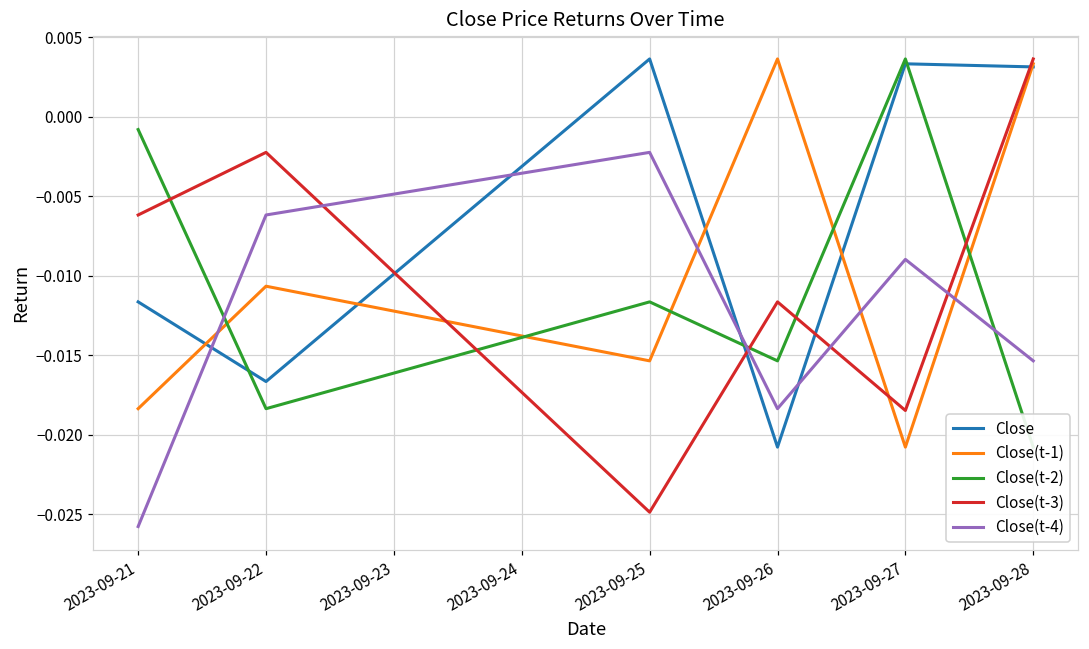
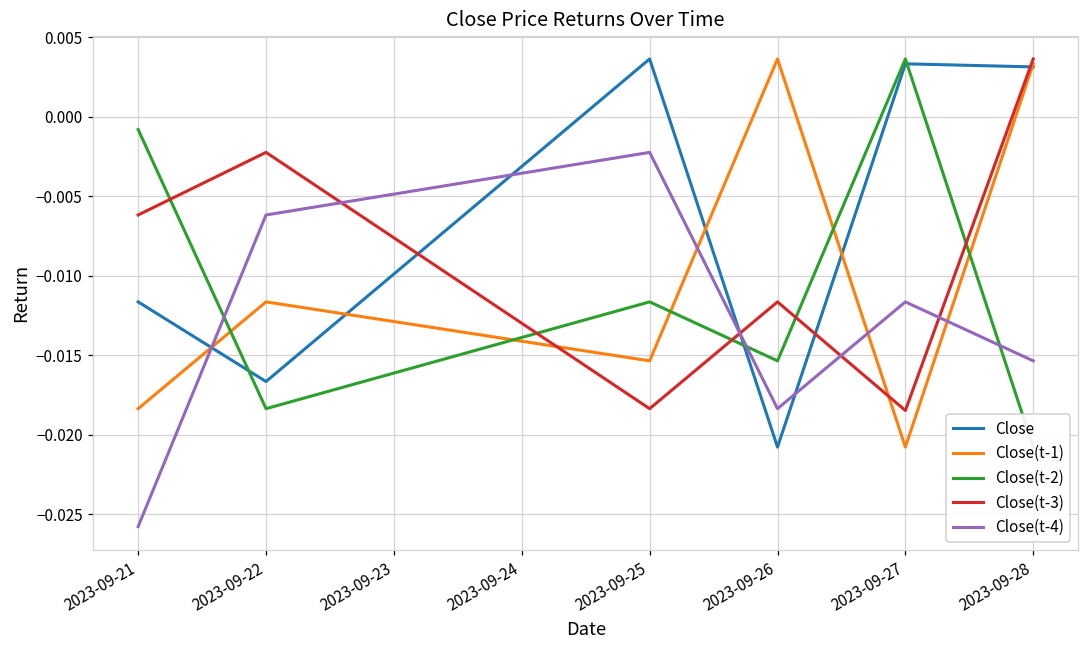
  {
    "Close": {
      "2023-09-21": -0.0116,
      "2023-09-22": -0.0167,
      "2023-09-25": 0.0036,
      "2023-09-26": -0.0208,
      "2023-09-27": 0.0033,
      "2023-09-28": 0.0031
    },
    "Close(t-1)": {
      "2023-09-21": -0.0184,
-     "2023-09-22": -0.0107,
+     "2023-09-22": -0.0116,
      "2023-09-25": -0.0154,
      "2023-09-26": 0.0036,
      "2023-09-27": -0.0208,
      "2023-09-28": 0.0033
    },
    "Close(t-2)": {
      "2023-09-21": -0.0008,
      "2023-09-22": -0.0184,
      "2023-09-25": -0.0116,
      "2023-09-26": -0.0154,
      "2023-09-27": 0.0036
    },
    "Close(t-3)": {
      "2023-09-21": -0.0062,
      "2023-09-22": -0.0022,
-     "2023-09-25": -0.0249,
+     "2023-09-25": -0.0184,
      "2023-09-26": -0.0116,
      "2023-09-27": -0.0185,
      "2023-09-28": 0.0036
    },
    "Close(t-4)": {
      "2023-09-21": -0.0258,
      "2023-09-22": -0.0062,
      "2023-09-25": -0.0022,
      "2023-09-26": -0.0184,
-     "2023-09-27": -0.0090,
+     "2023-09-27": -0.0116,
      "2023-09-28": -0.0154
    }
  }
